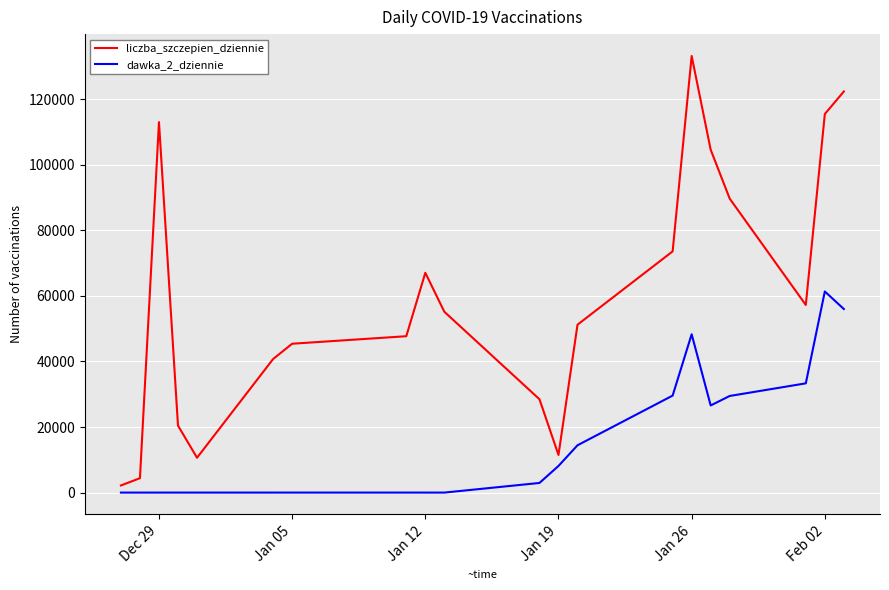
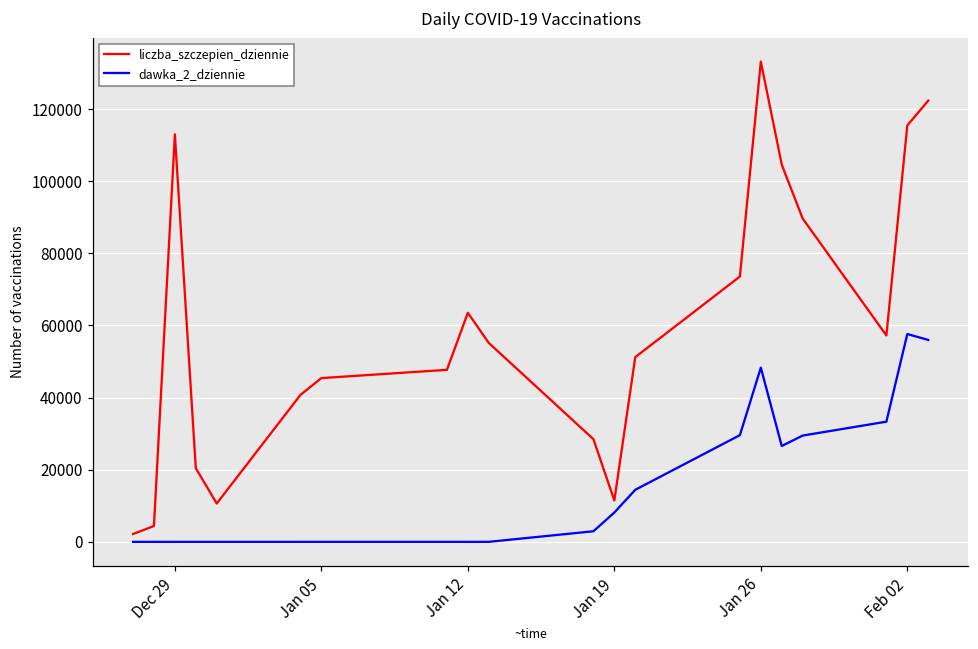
  {
    "liczba_szczepien_dziennie": {
      "Dec 29": 113000,
      "Jan 05": 45000,
-     "Jan 12": 67000,
+     "Jan 12": 64000,
      "Jan 19": 11000,
      "Jan 26": 133000,
      "Feb 02": 115000
    },
    "dawka_2_dziennie": {
      "Dec 29": 0,
      "Jan 05": 0,
      "Jan 12": 0,
      "Jan 19": 8000,
      "Jan 26": 48000,
-     "Feb 02": 61000
+     "Feb 02": 58000
    }
  }
